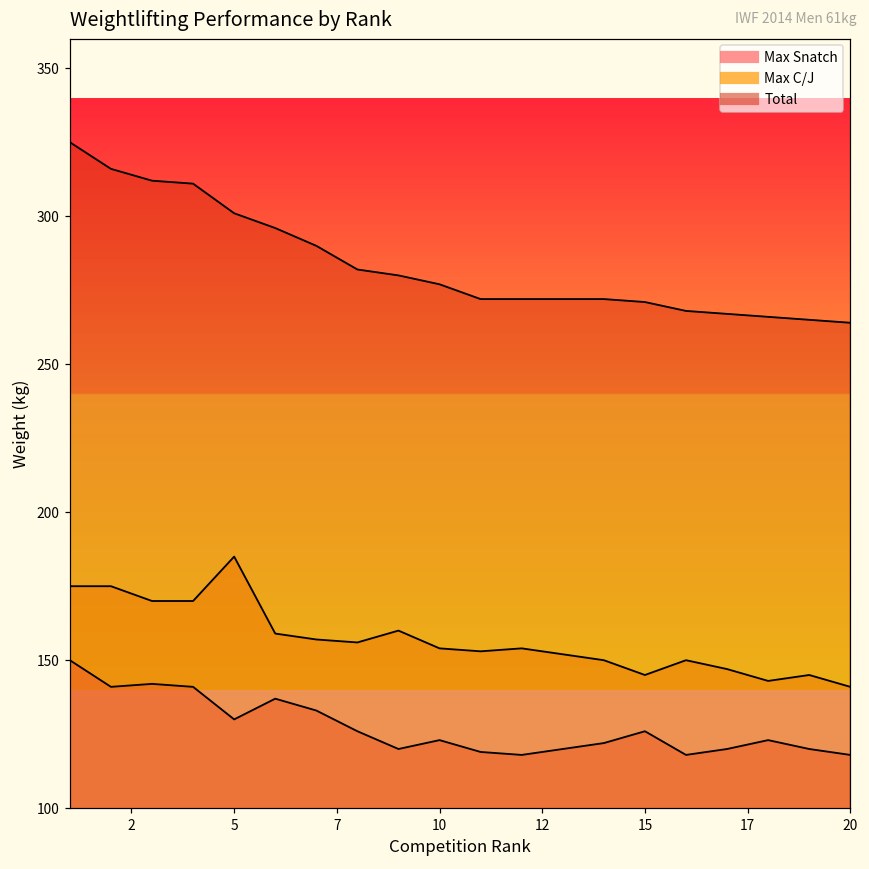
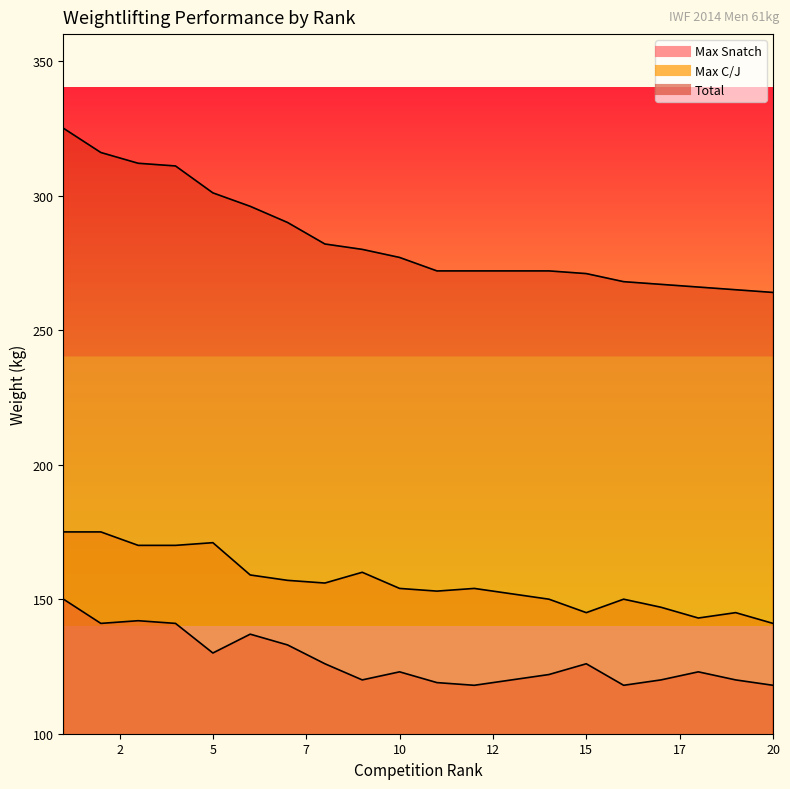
  {
    "Max C/J": {
-     "5": 185,
+     "5": 171,
      "10": 154,
      "15": 145,
      "20": 141
    }
  }
